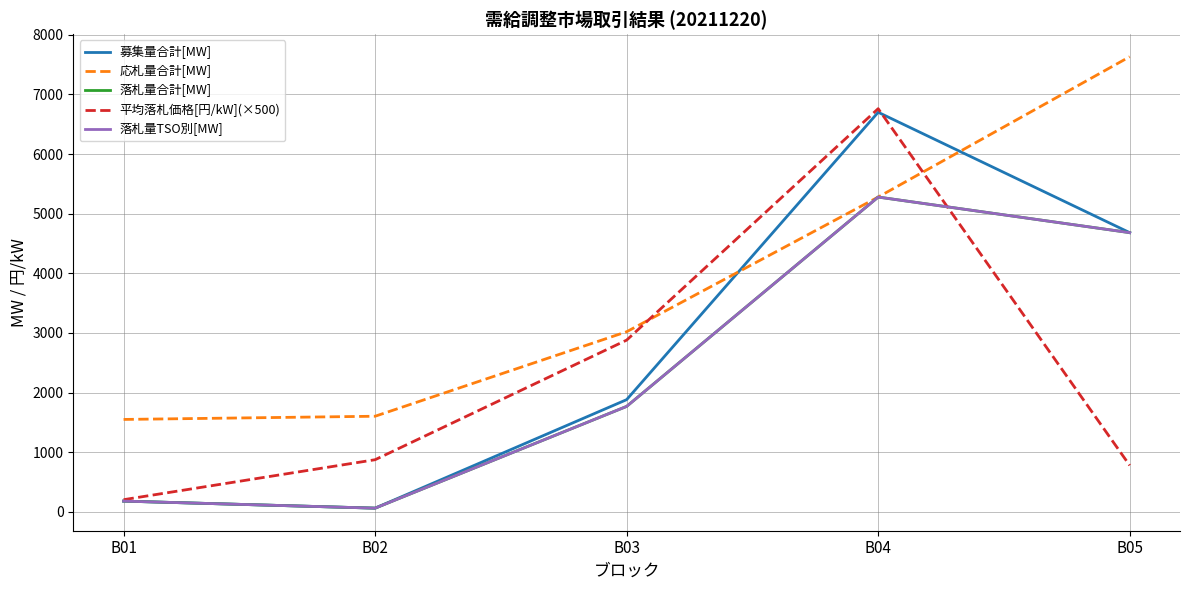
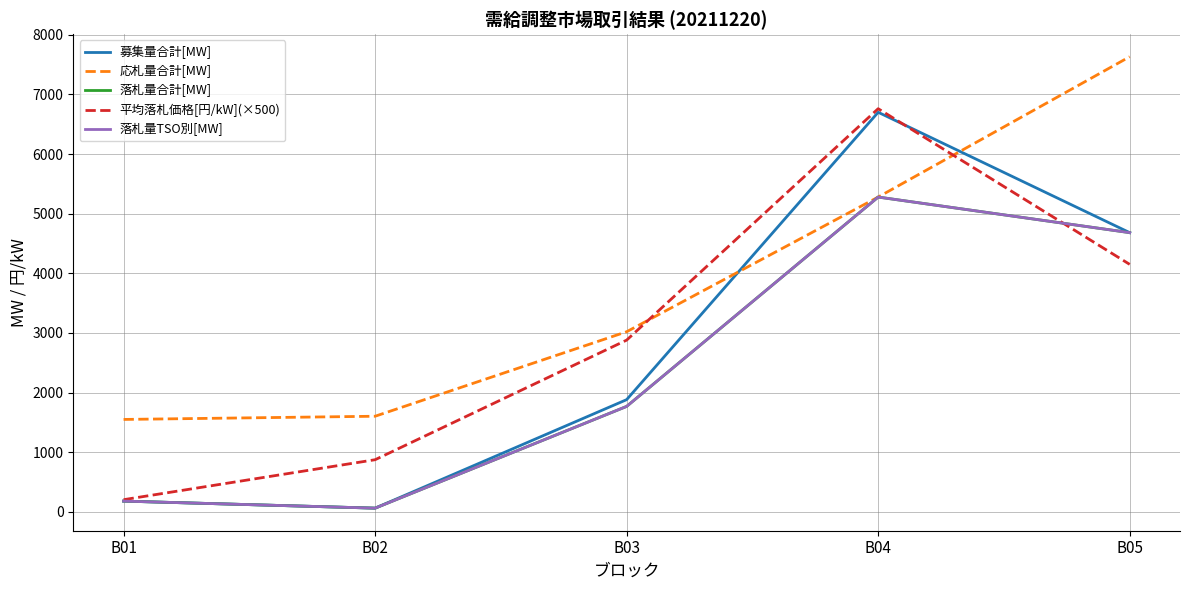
  {
    "募集量合計[MW]": {
      "B03": 1900,
      "B04": 6700
    },
    "応札量合計[MW]": {
      "B01": 1600,
      "B02": 1600,
      "B03": 3000,
      "B05": 7600
    },
    "落札量TSO別[MW]": {
      "B03": 1800
    },
    "平均落札価格[円/kW](×500)": {
      "B02": 900,
      "B03": 2900,
      "B04": 6800,
-     "B05": 800
+     "B05": 4200
    }
  }
